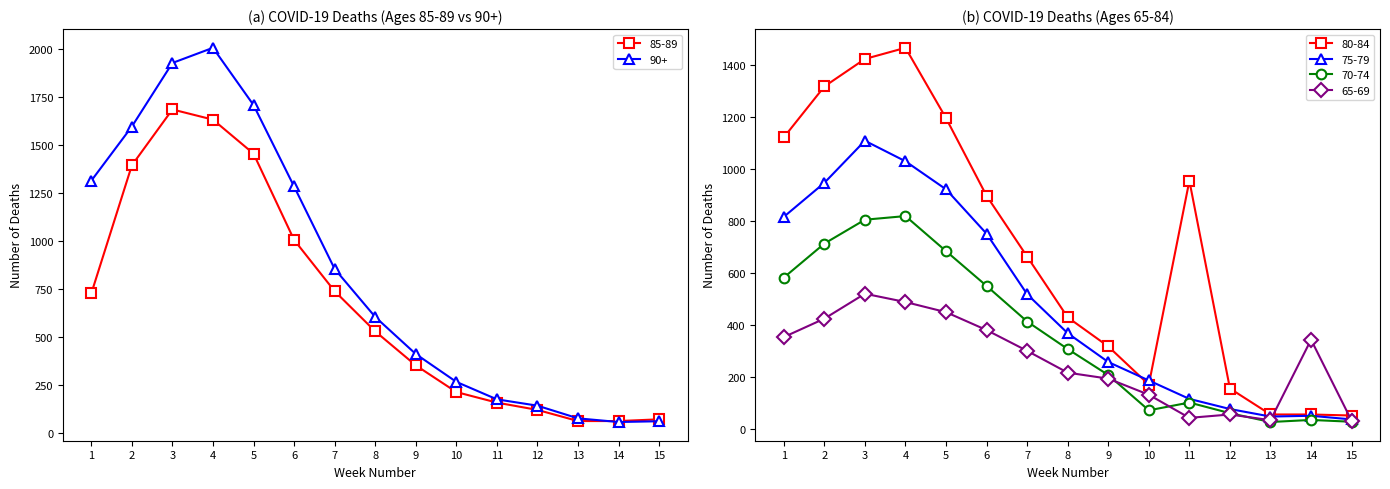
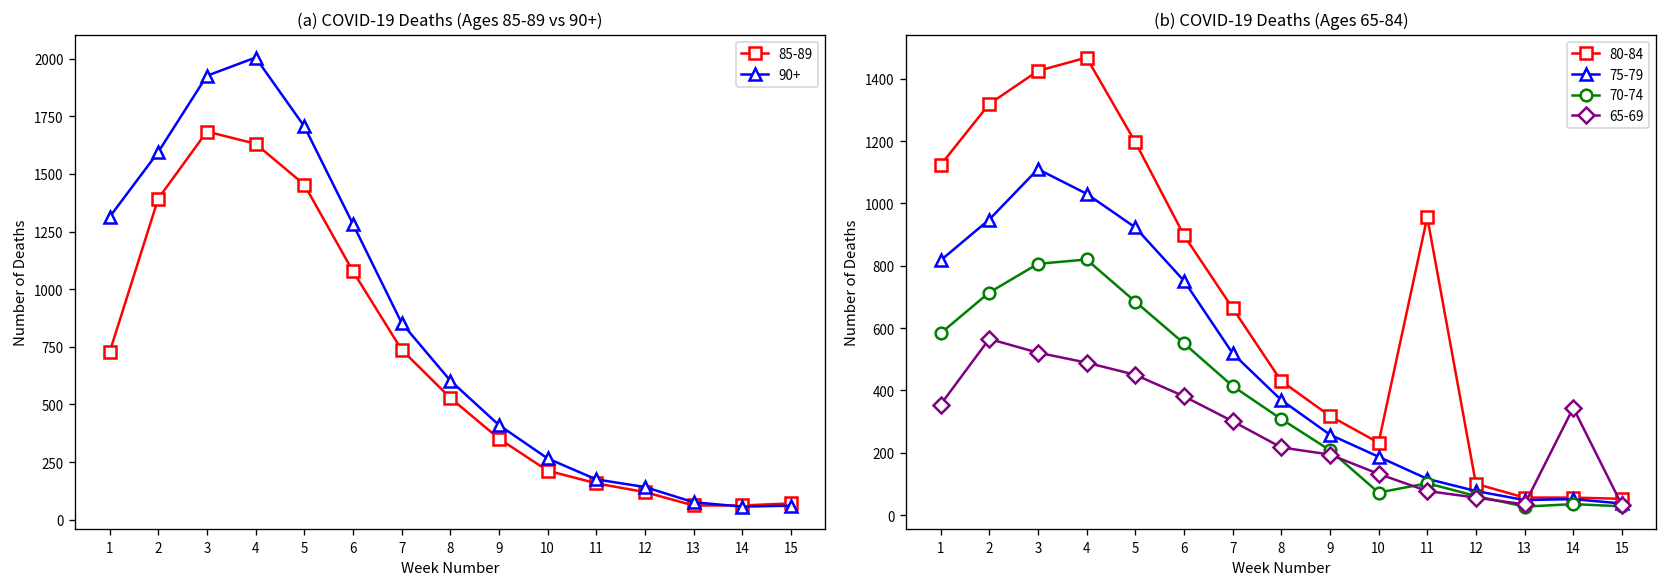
  {
    "(a) COVID-19 Deaths (Ages 85-89 vs 90+)": {
      "85-89": {
        "1": 730,
        "2": 1390,
        "3": 1680,
        "4": 1630,
        "5": 1450,
-       "6": 1010,
+       "6": 1080,
        "7": 740,
        "8": 530,
        "9": 350,
        "10": 210,
        "11": 160,
        "12": 120,
        "13": 60
      },
      "90+": {
        "1": 1310,
        "2": 1600,
        "3": 1930,
        "4": 2010,
        "5": 1710,
        "6": 1280,
        "7": 850,
        "8": 600,
        "9": 410,
        "10": 270,
        "11": 180,
        "12": 140,
        "13": 80
      }
    },
    "(b) COVID-19 Deaths (Ages 65-84)": {
      "80-84": {
        "1": 1120,
        "2": 1320,
        "3": 1430,
        "4": 1470,
        "5": 1200,
        "6": 900,
        "7": 660,
        "8": 430,
        "9": 320,
-       "10": 170,
+       "10": 230,
        "11": 960,
-       "12": 160,
+       "12": 100,
        "15": 50
      },
      "75-79": {
        "1": 820,
        "2": 950,
        "3": 1110,
        "4": 1030,
        "5": 920,
        "6": 750,
        "7": 520,
        "8": 370,
        "9": 260,
        "10": 190,
        "11": 120,
        "12": 80
      },
      "70-74": {
        "1": 580,
        "2": 710,
        "3": 810,
        "4": 820,
        "5": 690,
        "6": 550,
        "7": 410,
        "8": 310,
        "9": 210,
        "10": 70,
        "11": 100,
        "14": 40
      },
      "65-69": {
        "1": 350,
-       "2": 430,
+       "2": 570,
        "3": 520,
        "4": 490,
        "5": 450,
        "6": 380,
        "7": 300,
        "8": 220,
        "9": 190,
        "10": 130,
-       "11": 40,
+       "11": 80,
        "14": 340
      }
    }
  }
